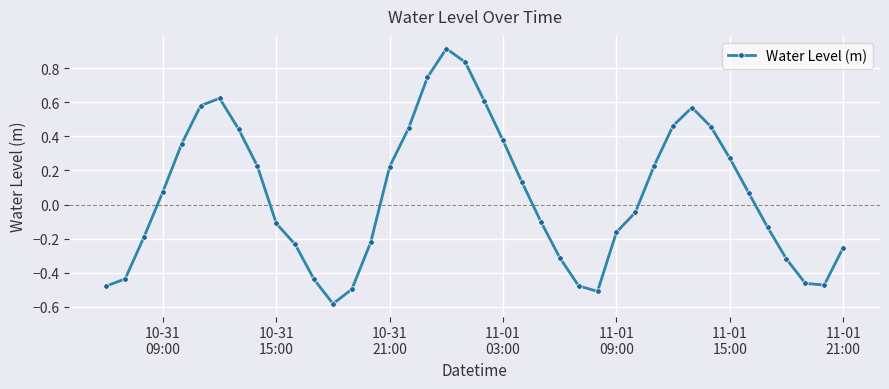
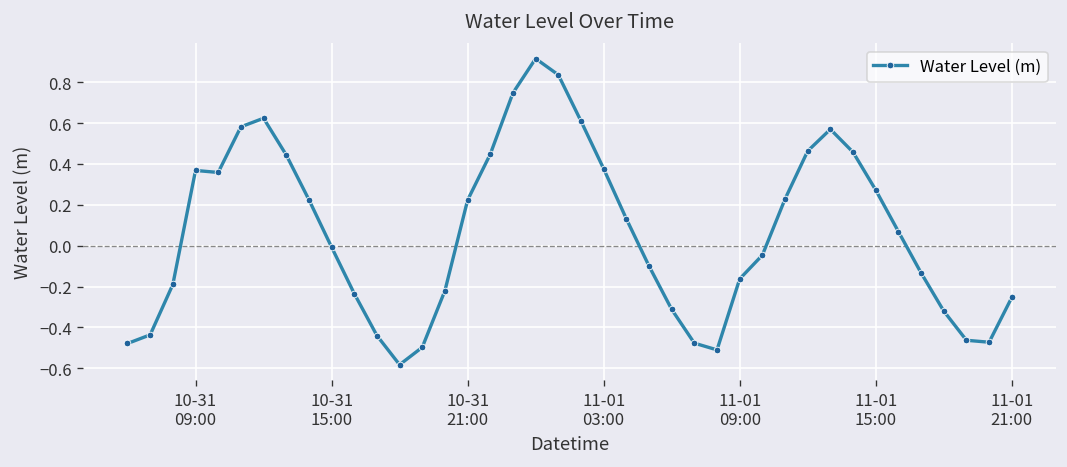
  {
-   "10-31 09:00": 0.08,
-   "10-31 15:00": -0.11,
+   "10-31 09:00": 0.37,
+   "10-31 15:00": -0.01,
    "10-31 21:00": 0.22,
    "11-01 03:00": 0.38,
    "11-01 09:00": -0.16,
    "11-01 15:00": 0.27,
    "11-01 21:00": -0.25
  }
